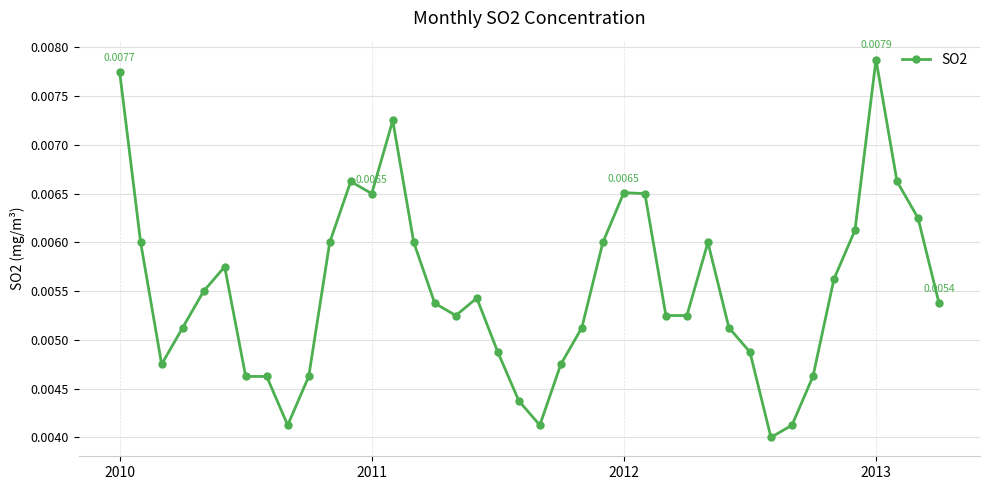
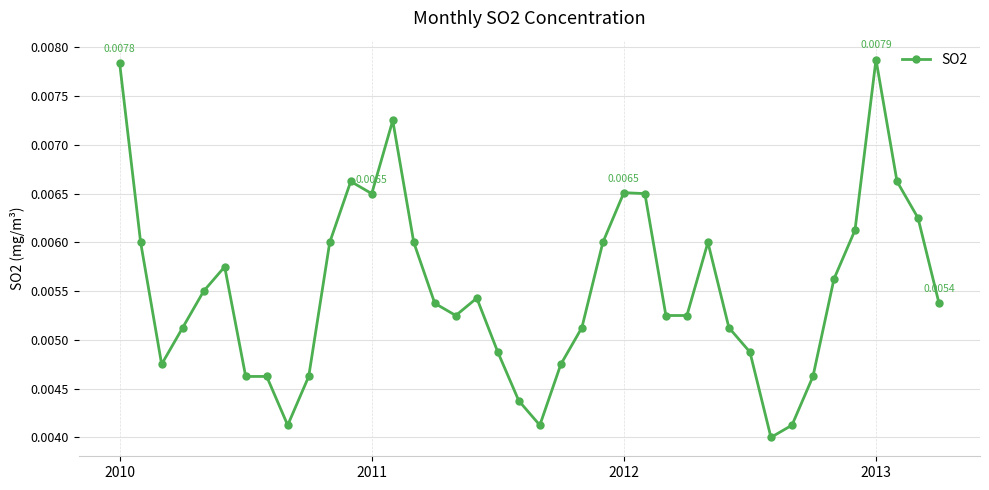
  {
-   "2010": 0.0077,
+   "2010": 0.0078,
    "2011": 0.0065,
    "2012": 0.0065,
    "2013": 0.0079
  }
